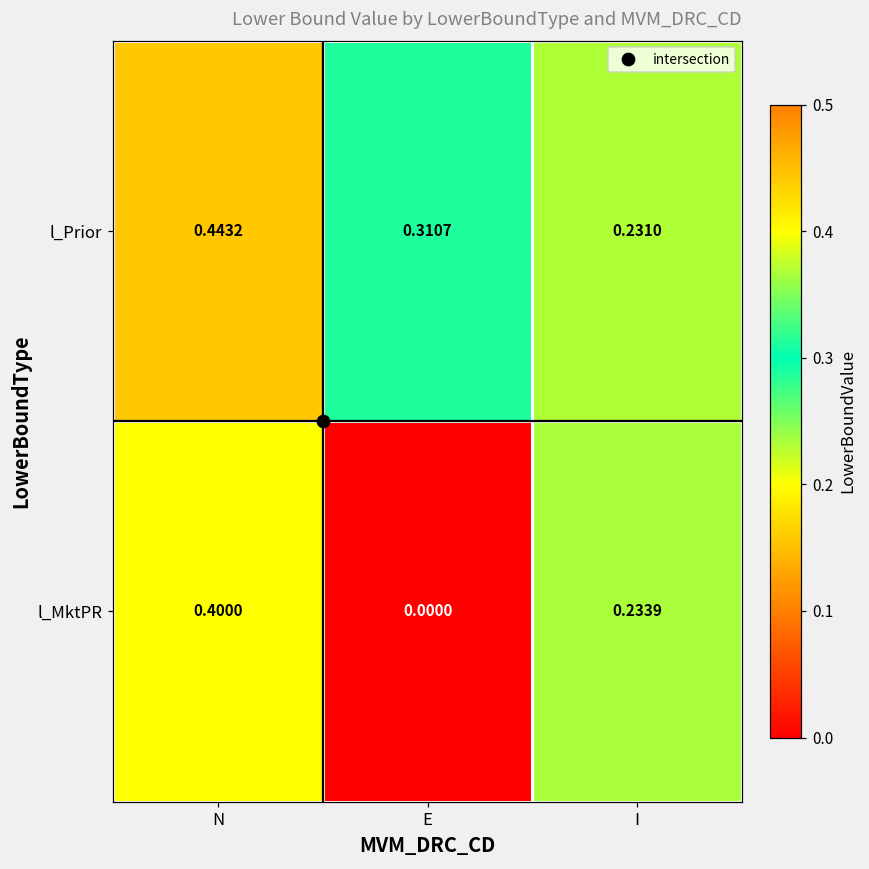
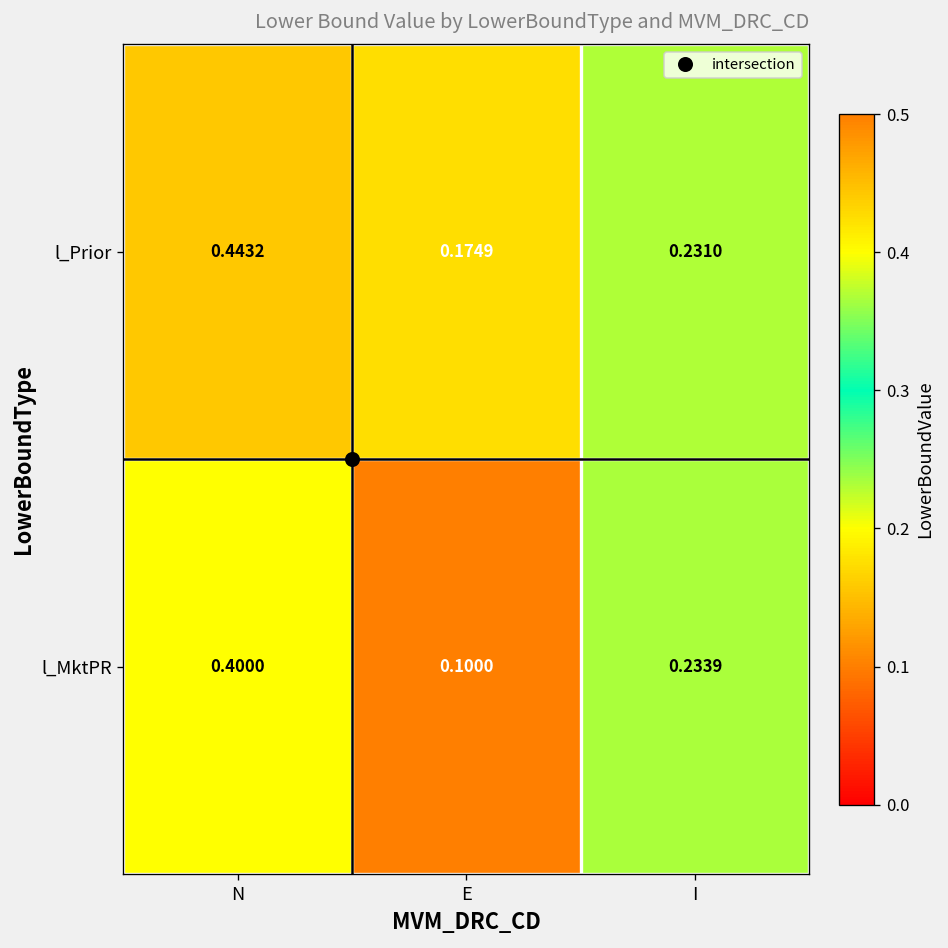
  {
    "l_Prior": {
      "N": 0.4432,
-     "E": 0.3107,
+     "E": 0.1749,
      "I": 0.2310
    },
    "l_MktPR": {
      "N": 0.4000,
-     "E": 0.0000,
+     "E": 0.1000,
      "I": 0.2339
    }
  }
